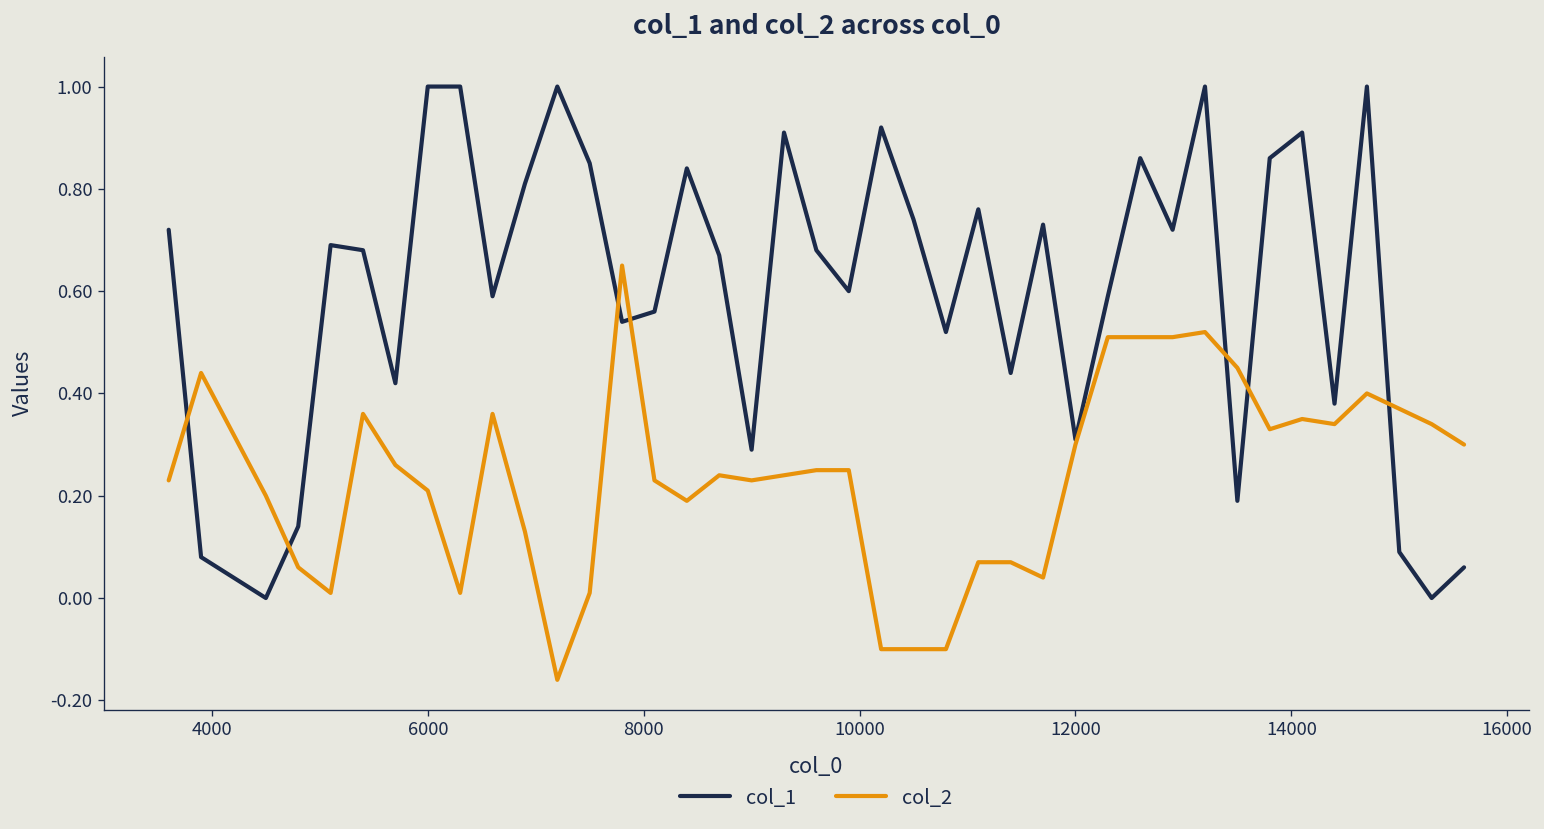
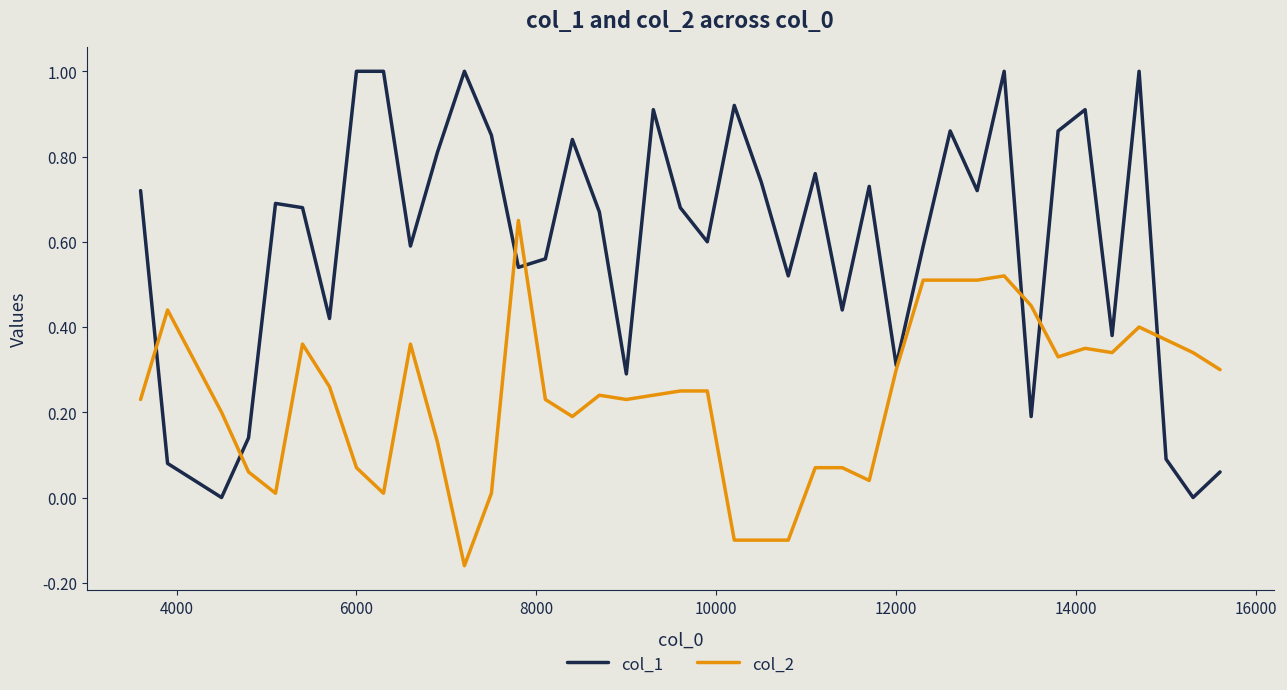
  {
    "col_1": {
      "6000": 1.00,
      "12000": 0.31
    },
    "col_2": {
-     "6000": 0.21,
+     "6000": 0.07,
      "12000": 0.30
    }
  }
